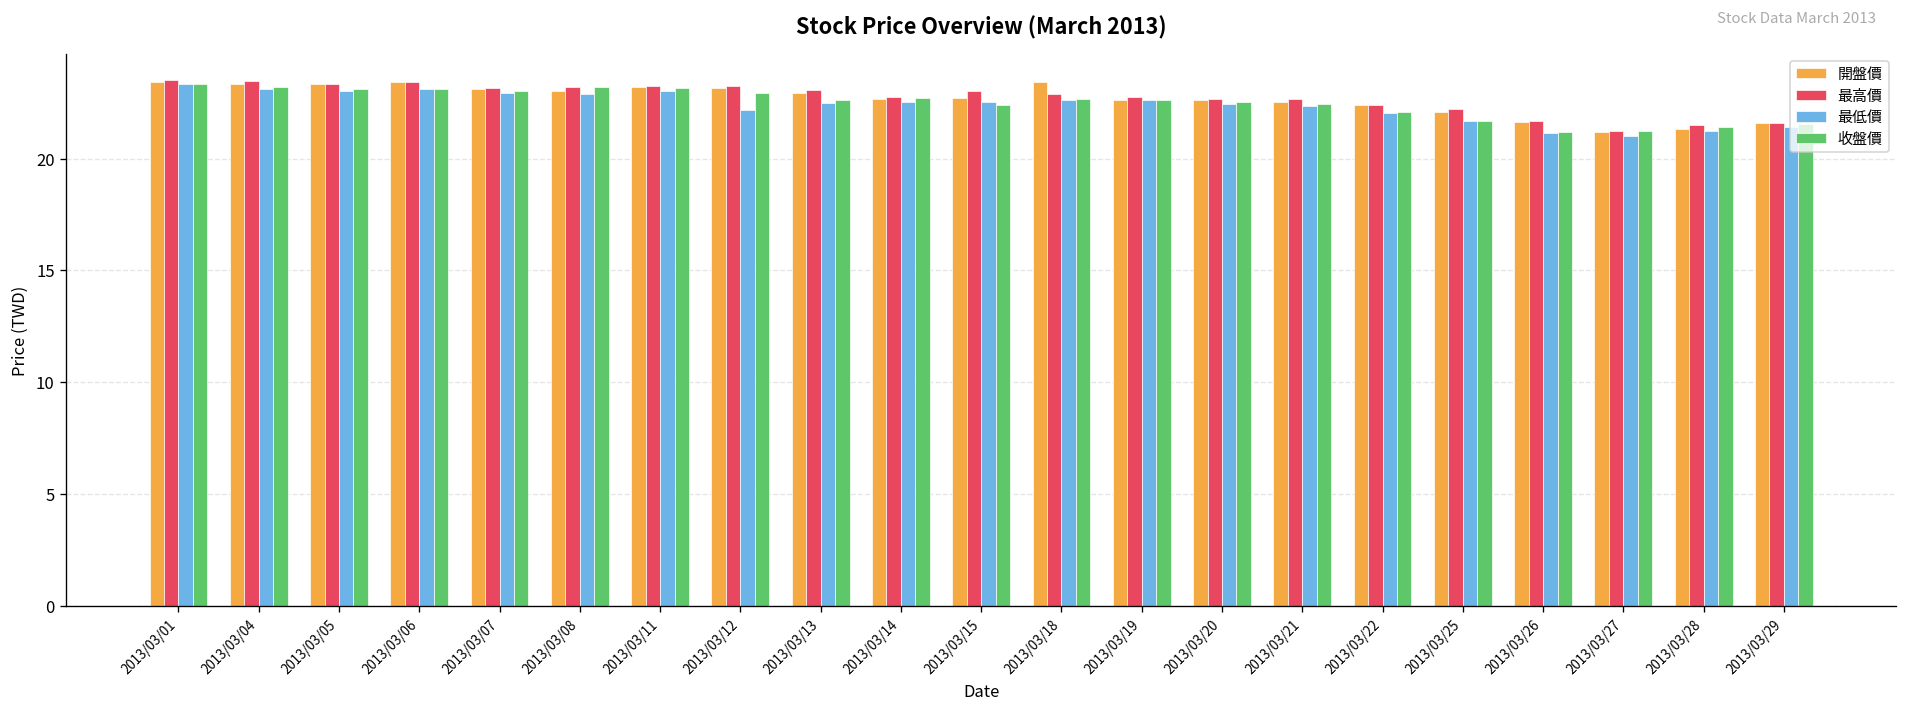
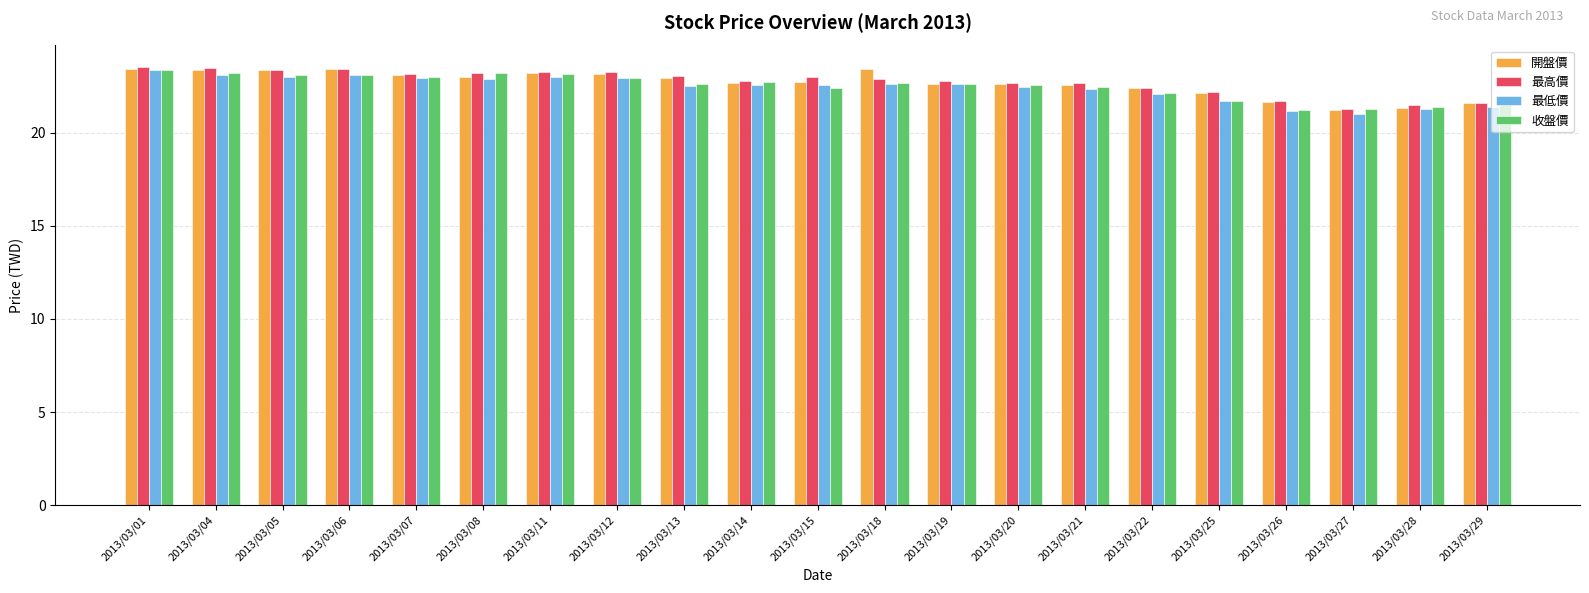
  {
    "開盤價": {
      "2013/03/01": 23.4,
      "2013/03/04": 23.4,
      "2013/03/05": 23.4,
      "2013/03/06": 23.4,
      "2013/03/07": 23.1,
      "2013/03/08": 23.0,
      "2013/03/11": 23.2,
      "2013/03/12": 23.2,
      "2013/03/13": 23.0,
      "2013/03/14": 22.7,
      "2013/03/15": 22.7,
      "2013/03/18": 23.4,
      "2013/03/19": 22.6,
      "2013/03/20": 22.6,
      "2013/03/21": 22.6,
      "2013/03/22": 22.4,
      "2013/03/25": 22.1,
      "2013/03/26": 21.7,
      "2013/03/27": 21.2,
      "2013/03/28": 21.3,
      "2013/03/29": 21.6
    },
    "最高價": {
      "2013/03/01": 23.5,
      "2013/03/04": 23.5,
      "2013/03/05": 23.4,
      "2013/03/06": 23.4,
      "2013/03/07": 23.2,
      "2013/03/08": 23.2,
      "2013/03/11": 23.3,
      "2013/03/12": 23.3,
      "2013/03/13": 23.1,
      "2013/03/14": 22.8,
      "2013/03/15": 23.0,
      "2013/03/18": 22.9,
      "2013/03/19": 22.8,
      "2013/03/20": 22.7,
      "2013/03/21": 22.7,
      "2013/03/22": 22.4,
      "2013/03/25": 22.2,
      "2013/03/26": 21.7,
      "2013/03/27": 21.3,
      "2013/03/28": 21.5,
      "2013/03/29": 21.6
    },
    "最低價": {
      "2013/03/01": 23.4,
      "2013/03/04": 23.1,
      "2013/03/05": 23.0,
      "2013/03/06": 23.1,
      "2013/03/07": 23.0,
      "2013/03/08": 22.9,
      "2013/03/11": 23.0,
-     "2013/03/12": 22.2,
+     "2013/03/12": 23.0,
      "2013/03/13": 22.5,
      "2013/03/14": 22.6,
      "2013/03/15": 22.6,
      "2013/03/18": 22.6,
      "2013/03/19": 22.6,
      "2013/03/20": 22.5,
      "2013/03/21": 22.4,
      "2013/03/22": 22.1,
      "2013/03/25": 21.7,
      "2013/03/26": 21.2,
      "2013/03/27": 21.0,
      "2013/03/28": 21.3
    },
    "收盤價": {
      "2013/03/01": 23.4,
      "2013/03/04": 23.2,
      "2013/03/05": 23.1,
      "2013/03/06": 23.1,
      "2013/03/07": 23.0,
      "2013/03/08": 23.2,
      "2013/03/11": 23.2,
      "2013/03/12": 23.0,
      "2013/03/13": 22.6,
      "2013/03/14": 22.7,
      "2013/03/15": 22.4,
      "2013/03/18": 22.7,
      "2013/03/19": 22.6,
      "2013/03/20": 22.6,
      "2013/03/21": 22.5,
      "2013/03/22": 22.1,
      "2013/03/25": 21.7,
      "2013/03/26": 21.2,
      "2013/03/27": 21.3,
      "2013/03/28": 21.4
    }
  }
